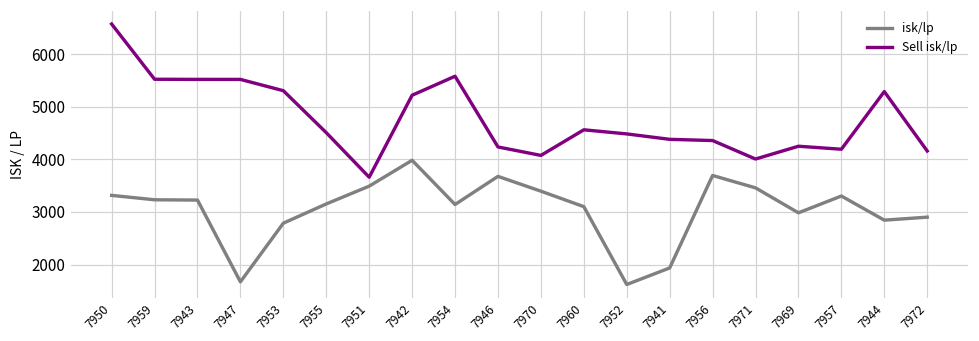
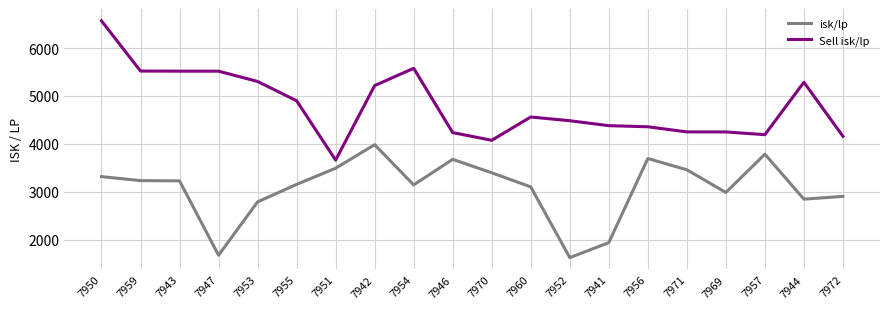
  {
    "isk/lp": {
      "7950": 3300,
      "7959": 3200,
      "7943": 3200,
      "7947": 1700,
      "7953": 2800,
      "7955": 3200,
      "7951": 3500,
      "7942": 4000,
      "7954": 3100,
      "7946": 3700,
      "7970": 3400,
      "7960": 3100,
      "7952": 1600,
      "7941": 1900,
      "7956": 3700,
      "7971": 3500,
      "7969": 3000,
-     "7957": 3300,
+     "7957": 3800,
      "7944": 2800,
      "7972": 2900
    },
    "Sell isk/lp": {
      "7950": 6600,
      "7959": 5500,
      "7943": 5500,
      "7947": 5500,
      "7953": 5300,
-     "7955": 4500,
+     "7955": 4900,
      "7951": 3700,
      "7942": 5200,
      "7954": 5600,
      "7946": 4200,
      "7970": 4100,
      "7960": 4600,
      "7952": 4500,
      "7941": 4400,
      "7956": 4400,
-     "7971": 4000,
+     "7971": 4200,
      "7969": 4200,
      "7957": 4200,
      "7944": 5300,
      "7972": 4200
    }
  }
